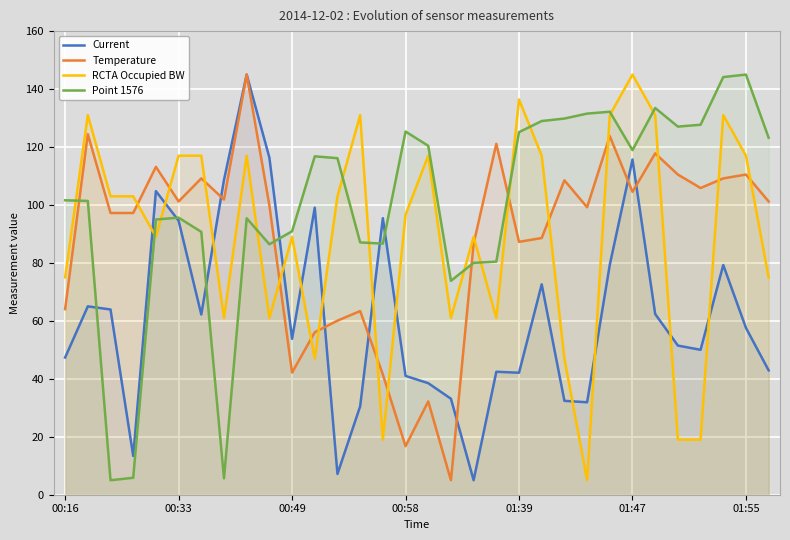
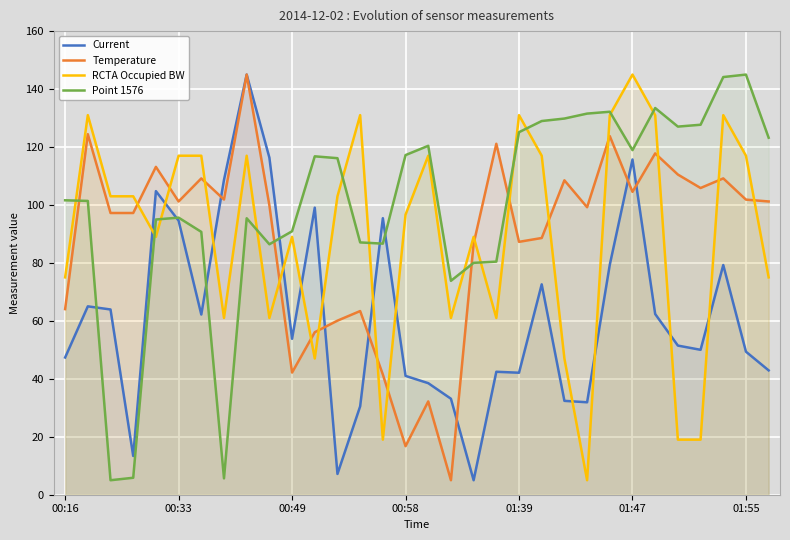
  {
    "Current": {
      "00:16": 47,
      "00:33": 95,
      "00:49": 54,
      "00:58": 41,
      "01:39": 42,
      "01:47": 116,
-     "01:55": 58
+     "01:55": 49
    },
    "Temperature": {
      "00:16": 64,
      "00:33": 101,
      "00:49": 42,
      "00:58": 17,
      "01:39": 87,
      "01:47": 105,
-     "01:55": 110
+     "01:55": 102
    },
    "RCTA Occupied BW": {
      "00:16": 75,
      "00:33": 117,
      "00:49": 89,
      "00:58": 97,
-     "01:39": 136,
+     "01:39": 131,
      "01:47": 145,
      "01:55": 117
    },
    "Point 1576": {
      "00:16": 102,
      "00:33": 96,
      "00:49": 91,
-     "00:58": 125,
+     "00:58": 117,
      "01:39": 125,
      "01:47": 119,
      "01:55": 145
    }
  }
